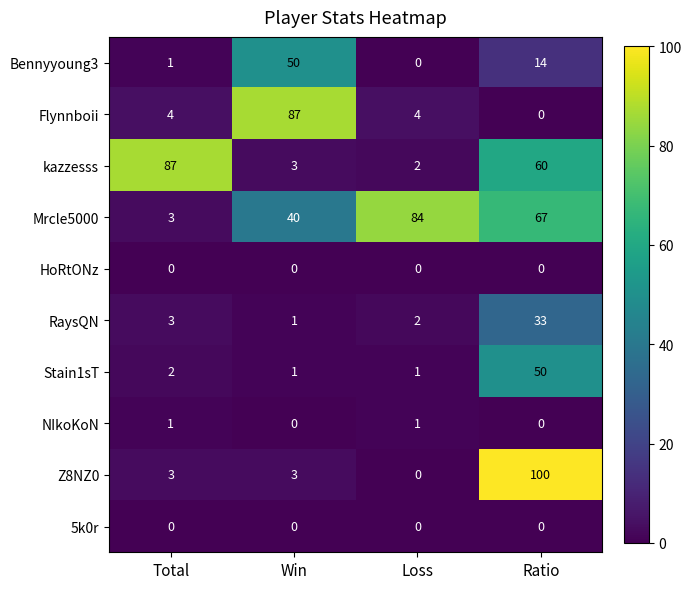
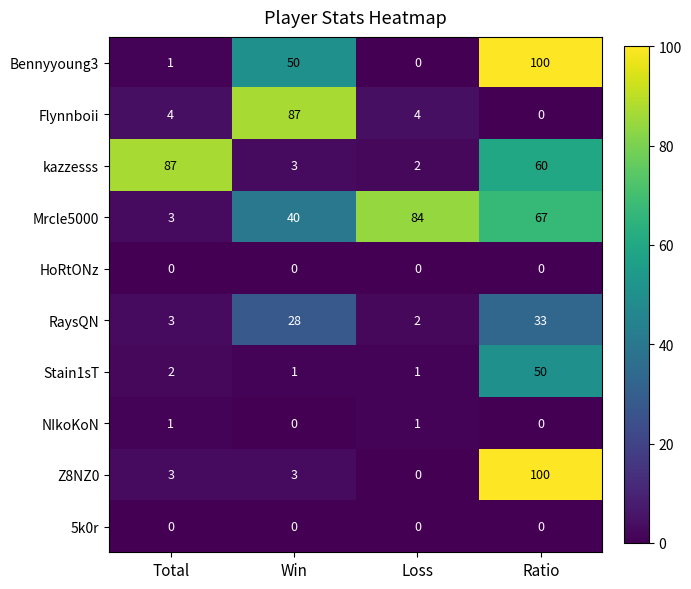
  {
    "Bennyyoung3": {
      "Total": 1,
      "Win": 50,
      "Loss": 0,
-     "Ratio": 14
+     "Ratio": 100
    },
    "Flynnboii": {
      "Total": 4,
      "Win": 87,
      "Loss": 4,
      "Ratio": 0
    },
    "kazzesss": {
      "Total": 87,
      "Win": 3,
      "Loss": 2,
      "Ratio": 60
    },
    "Mrcle5000": {
      "Total": 3,
      "Win": 40,
      "Loss": 84,
      "Ratio": 67
    },
    "HoRtONz": {
      "Total": 0,
      "Win": 0,
      "Loss": 0,
      "Ratio": 0
    },
    "RaysQN": {
      "Total": 3,
-     "Win": 1,
+     "Win": 28,
      "Loss": 2,
      "Ratio": 33
    },
    "Stain1sT": {
      "Total": 2,
      "Win": 1,
      "Loss": 1,
      "Ratio": 50
    },
    "NIkoKoN": {
      "Total": 1,
      "Win": 0,
      "Loss": 1,
      "Ratio": 0
    },
    "Z8NZ0": {
      "Total": 3,
      "Win": 3,
      "Loss": 0,
      "Ratio": 100
    },
    "5k0r": {
      "Total": 0,
      "Win": 0,
      "Loss": 0,
      "Ratio": 0
    }
  }
